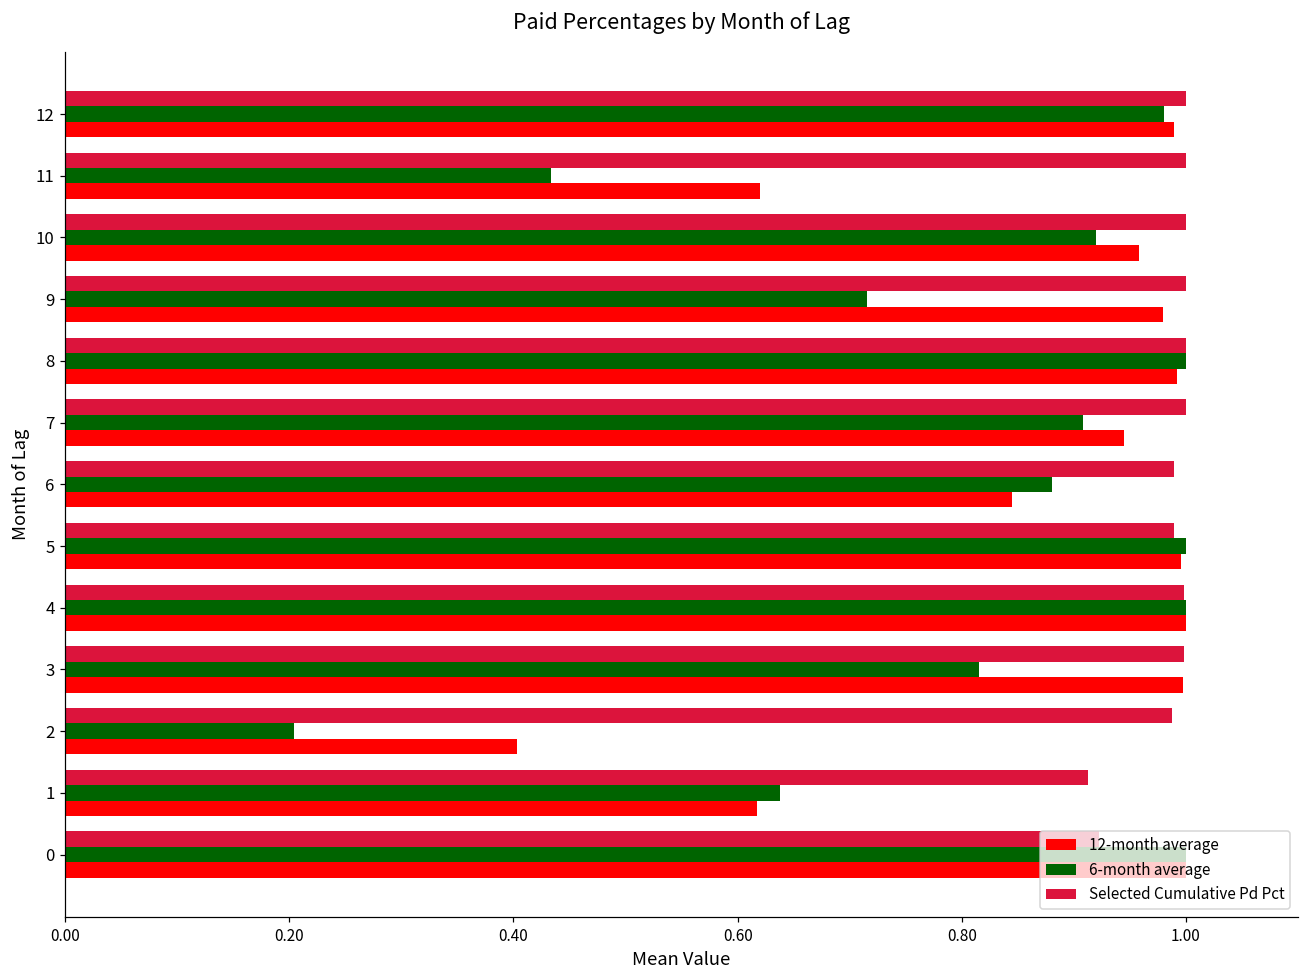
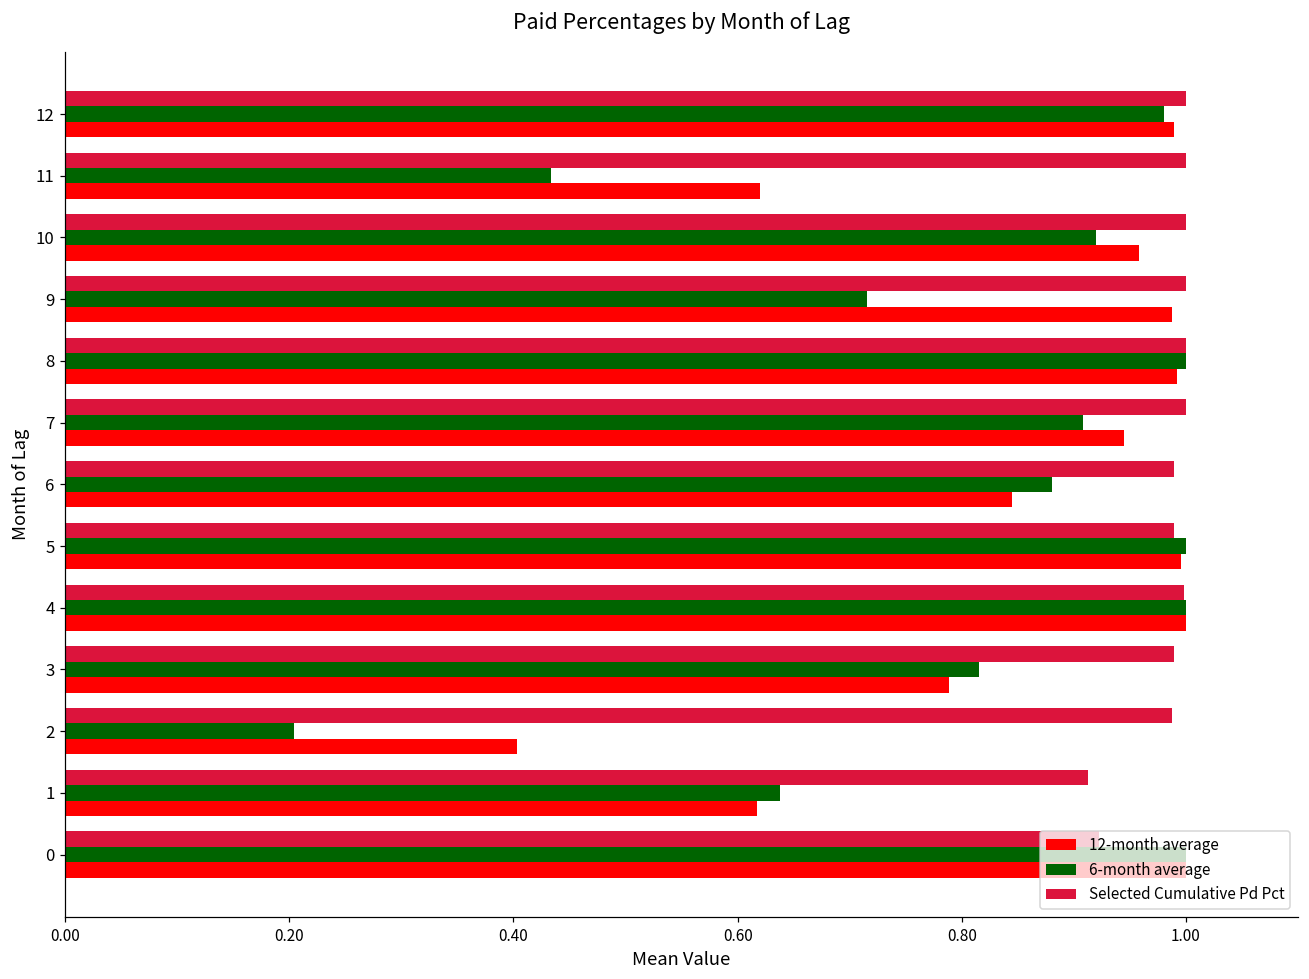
  {
    "12-month average": {
      "12": 0.989,
      "11": 0.620,
      "10": 0.958,
-     "9": 0.980,
+     "9": 0.987,
      "8": 0.992,
      "7": 0.945,
      "6": 0.845,
      "5": 0.996,
      "4": 1.000,
-     "3": 0.998,
+     "3": 0.788,
      "2": 0.403,
      "1": 0.617
    },
    "6-month average": {
      "12": 0.981,
      "11": 0.433,
      "10": 0.920,
      "9": 0.715,
      "8": 1.000,
      "7": 0.908,
      "6": 0.881,
      "5": 1.000,
      "4": 1.000,
      "3": 0.815,
      "2": 0.204,
      "1": 0.638
    },
    "Selected Cumulative Pd Pct": {
      "12": 1.000,
      "11": 1.000,
      "10": 1.000,
      "9": 1.000,
      "8": 1.000,
      "7": 1.000,
      "6": 0.989,
      "5": 0.989,
      "4": 0.998,
-     "3": 0.999,
+     "3": 0.989,
      "2": 0.988,
      "1": 0.913
    }
  }
